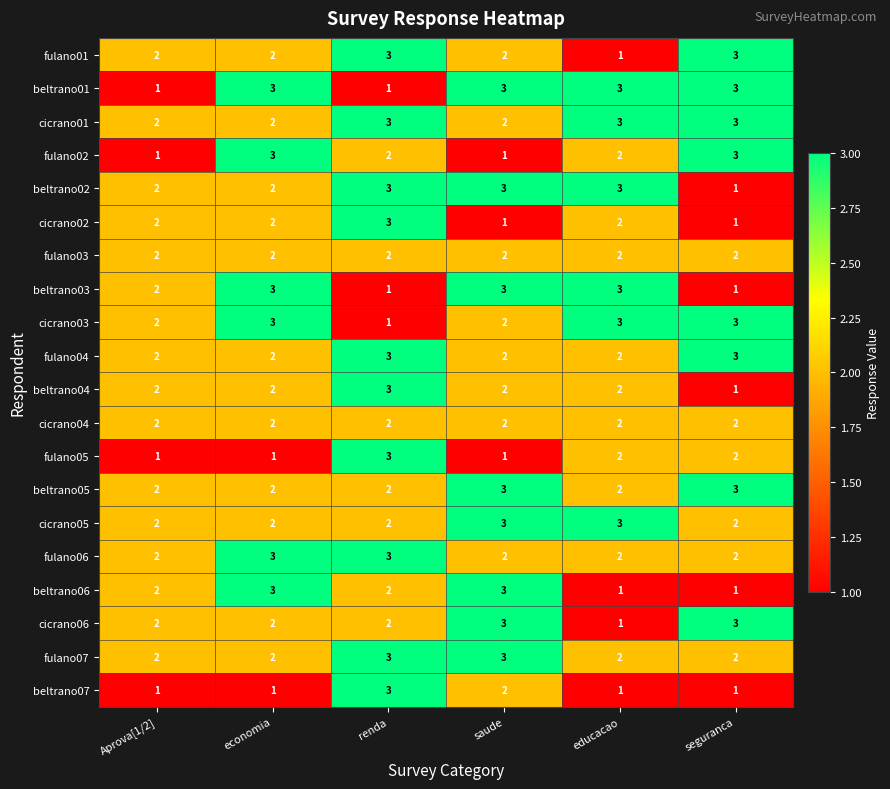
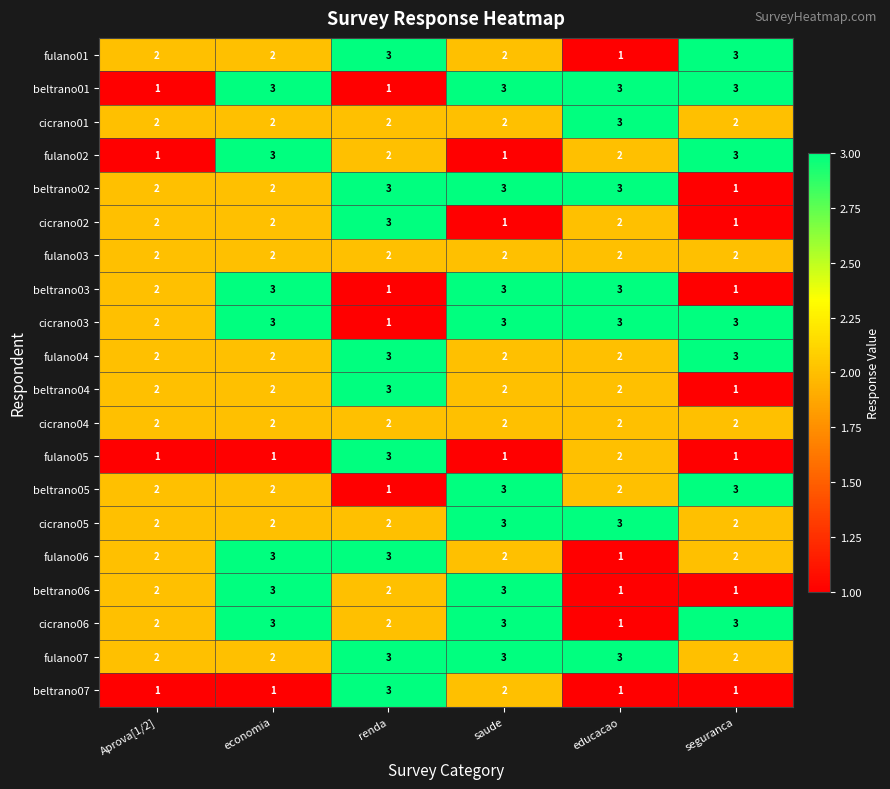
  {
    "fulano01": {
      "Aprova[1/2]": 2,
      "economia": 2,
      "renda": 3,
      "saude": 2,
      "educacao": 1,
      "seguranca": 3
    },
    "beltrano01": {
      "Aprova[1/2]": 1,
      "economia": 3,
      "renda": 1,
      "saude": 3,
      "educacao": 3,
      "seguranca": 3
    },
    "cicrano01": {
      "Aprova[1/2]": 2,
      "economia": 2,
-     "renda": 3,
+     "renda": 2,
      "saude": 2,
      "educacao": 3,
-     "seguranca": 3
+     "seguranca": 2
    },
    "fulano02": {
      "Aprova[1/2]": 1,
      "economia": 3,
      "renda": 2,
      "saude": 1,
      "educacao": 2,
      "seguranca": 3
    },
    "beltrano02": {
      "Aprova[1/2]": 2,
      "economia": 2,
      "renda": 3,
      "saude": 3,
      "educacao": 3,
      "seguranca": 1
    },
    "cicrano02": {
      "Aprova[1/2]": 2,
      "economia": 2,
      "renda": 3,
      "saude": 1,
      "educacao": 2,
      "seguranca": 1
    },
    "fulano03": {
      "Aprova[1/2]": 2,
      "economia": 2,
      "renda": 2,
      "saude": 2,
      "educacao": 2,
      "seguranca": 2
    },
    "beltrano03": {
      "Aprova[1/2]": 2,
      "economia": 3,
      "renda": 1,
      "saude": 3,
      "educacao": 3,
      "seguranca": 1
    },
    "cicrano03": {
      "Aprova[1/2]": 2,
      "economia": 3,
      "renda": 1,
-     "saude": 2,
+     "saude": 3,
      "educacao": 3,
      "seguranca": 3
    },
    "fulano04": {
      "Aprova[1/2]": 2,
      "economia": 2,
      "renda": 3,
      "saude": 2,
      "educacao": 2,
      "seguranca": 3
    },
    "beltrano04": {
      "Aprova[1/2]": 2,
      "economia": 2,
      "renda": 3,
      "saude": 2,
      "educacao": 2,
      "seguranca": 1
    },
    "cicrano04": {
      "Aprova[1/2]": 2,
      "economia": 2,
      "renda": 2,
      "saude": 2,
      "educacao": 2,
      "seguranca": 2
    },
    "fulano05": {
      "Aprova[1/2]": 1,
      "economia": 1,
      "renda": 3,
      "saude": 1,
      "educacao": 2,
-     "seguranca": 2
+     "seguranca": 1
    },
    "beltrano05": {
      "Aprova[1/2]": 2,
      "economia": 2,
-     "renda": 2,
+     "renda": 1,
      "saude": 3,
      "educacao": 2,
      "seguranca": 3
    },
    "cicrano05": {
      "Aprova[1/2]": 2,
      "economia": 2,
      "renda": 2,
      "saude": 3,
      "educacao": 3,
      "seguranca": 2
    },
    "fulano06": {
      "Aprova[1/2]": 2,
      "economia": 3,
      "renda": 3,
      "saude": 2,
-     "educacao": 2,
+     "educacao": 1,
      "seguranca": 2
    },
    "beltrano06": {
      "Aprova[1/2]": 2,
      "economia": 3,
      "renda": 2,
      "saude": 3,
      "educacao": 1,
      "seguranca": 1
    },
    "cicrano06": {
      "Aprova[1/2]": 2,
-     "economia": 2,
+     "economia": 3,
      "renda": 2,
      "saude": 3,
      "educacao": 1,
      "seguranca": 3
    },
    "fulano07": {
      "Aprova[1/2]": 2,
      "economia": 2,
      "renda": 3,
      "saude": 3,
-     "educacao": 2,
+     "educacao": 3,
      "seguranca": 2
    },
    "beltrano07": {
      "Aprova[1/2]": 1,
      "economia": 1,
      "renda": 3,
      "saude": 2,
      "educacao": 1,
      "seguranca": 1
    }
  }
